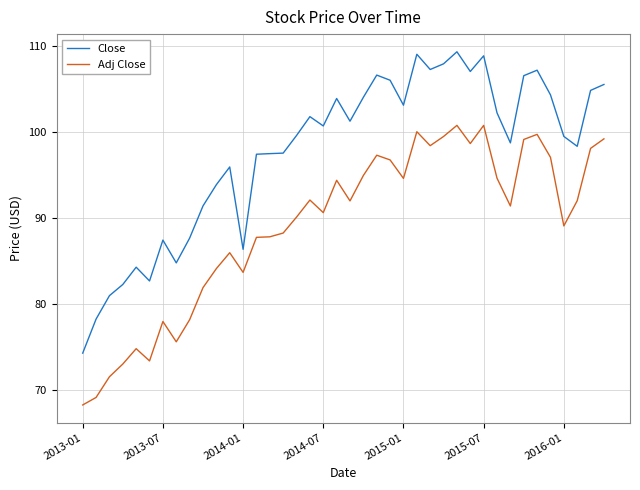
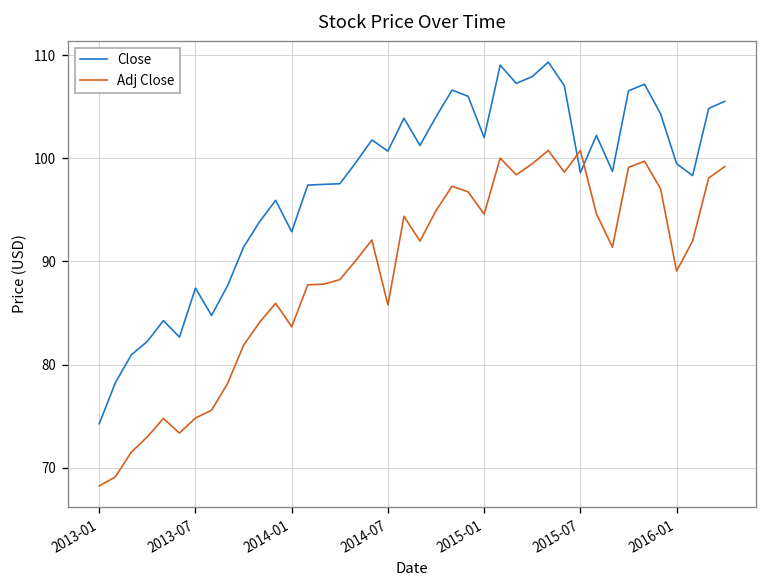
  {
    "Close": {
      "2013-01": 74,
      "2013-07": 87,
-     "2014-01": 86,
+     "2014-01": 93,
      "2014-07": 101,
-     "2015-01": 103,
-     "2015-07": 109,
+     "2015-01": 102,
+     "2015-07": 99,
      "2016-01": 99
    },
    "Adj Close": {
      "2013-01": 68,
-     "2013-07": 78,
+     "2013-07": 75,
      "2014-01": 84,
-     "2014-07": 91,
+     "2014-07": 86,
      "2015-01": 95,
      "2015-07": 101,
      "2016-01": 89
    }
  }
